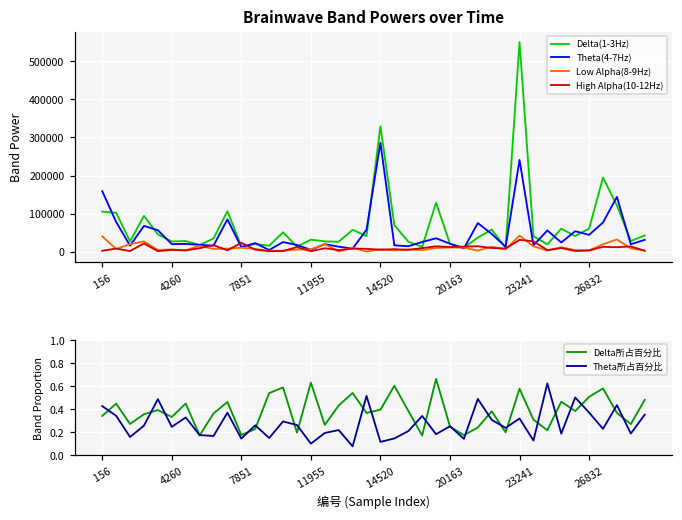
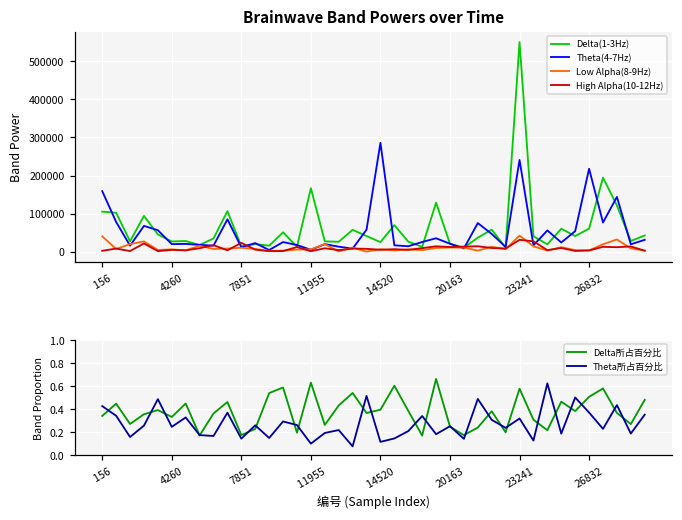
  {
    "Brainwave Band Powers over Time": {
      "Delta(1-3Hz)": {
        "156": 110000,
-       "11955": 30000,
-       "14520": 330000,
+       "11955": 170000,
+       "14520": 30000,
        "23241": 550000,
        "26832": 60000
      },
      "Theta(4-7Hz)": {
        "156": 160000,
        "14520": 290000,
        "23241": 240000,
-       "26832": 40000
+       "26832": 220000
      },
      "Low Alpha(8-9Hz)": {
        "156": 40000,
        "23241": 40000
      },
      "High Alpha(10-12Hz)": {
        "156": 0,
        "7851": 20000,
        "23241": 30000
      }
    }
  }
